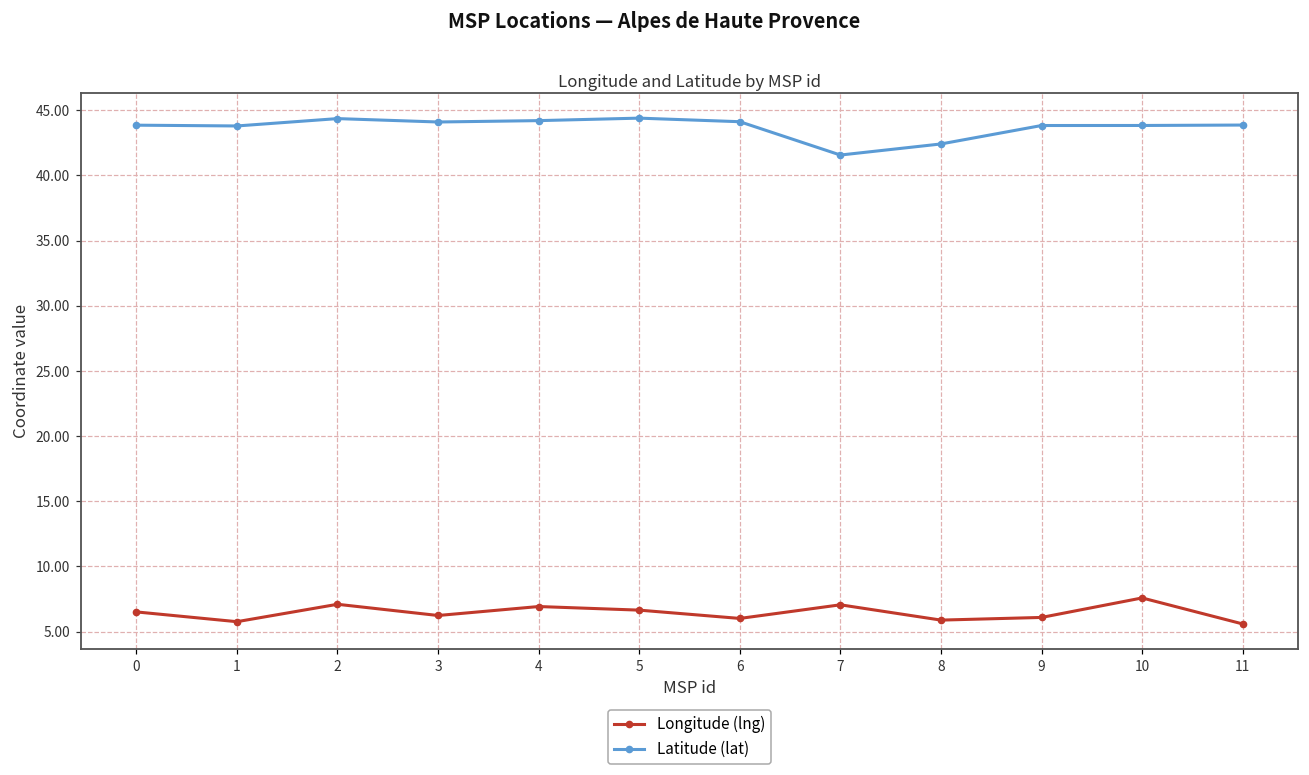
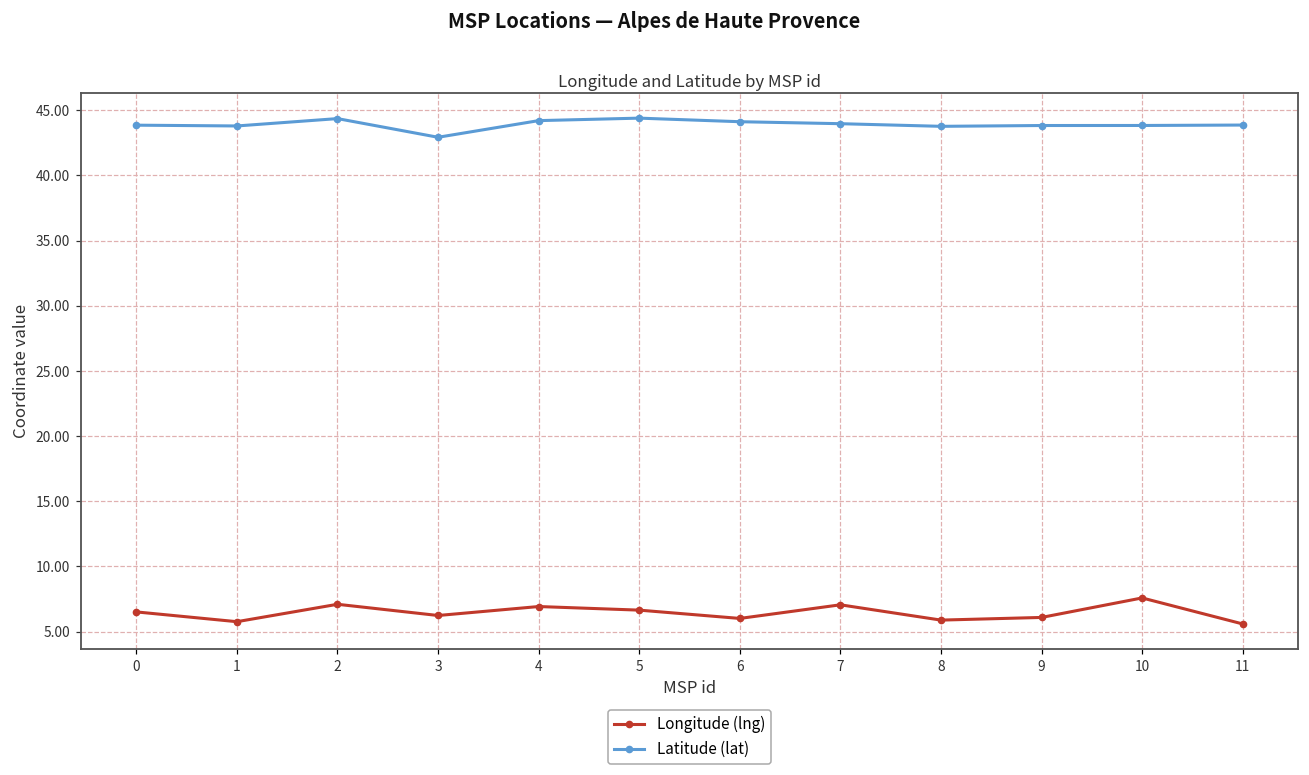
  {
    "Longitude (lng)": {
      "0": 6.5,
      "1": 5.8,
      "2": 7.1,
      "3": 6.2,
      "4": 6.9,
      "5": 6.7,
      "6": 6.0,
      "7": 7.1,
      "8": 5.9,
      "9": 6.1,
      "10": 7.6,
      "11": 5.6
    },
    "Latitude (lat)": {
      "0": 43.8,
      "1": 43.8,
      "2": 44.4,
-     "3": 44.1,
+     "3": 42.9,
      "4": 44.2,
      "5": 44.4,
      "6": 44.1,
-     "7": 41.6,
-     "8": 42.4,
+     "7": 44.0,
+     "8": 43.8,
      "9": 43.8,
      "10": 43.8,
      "11": 43.9
    }
  }
